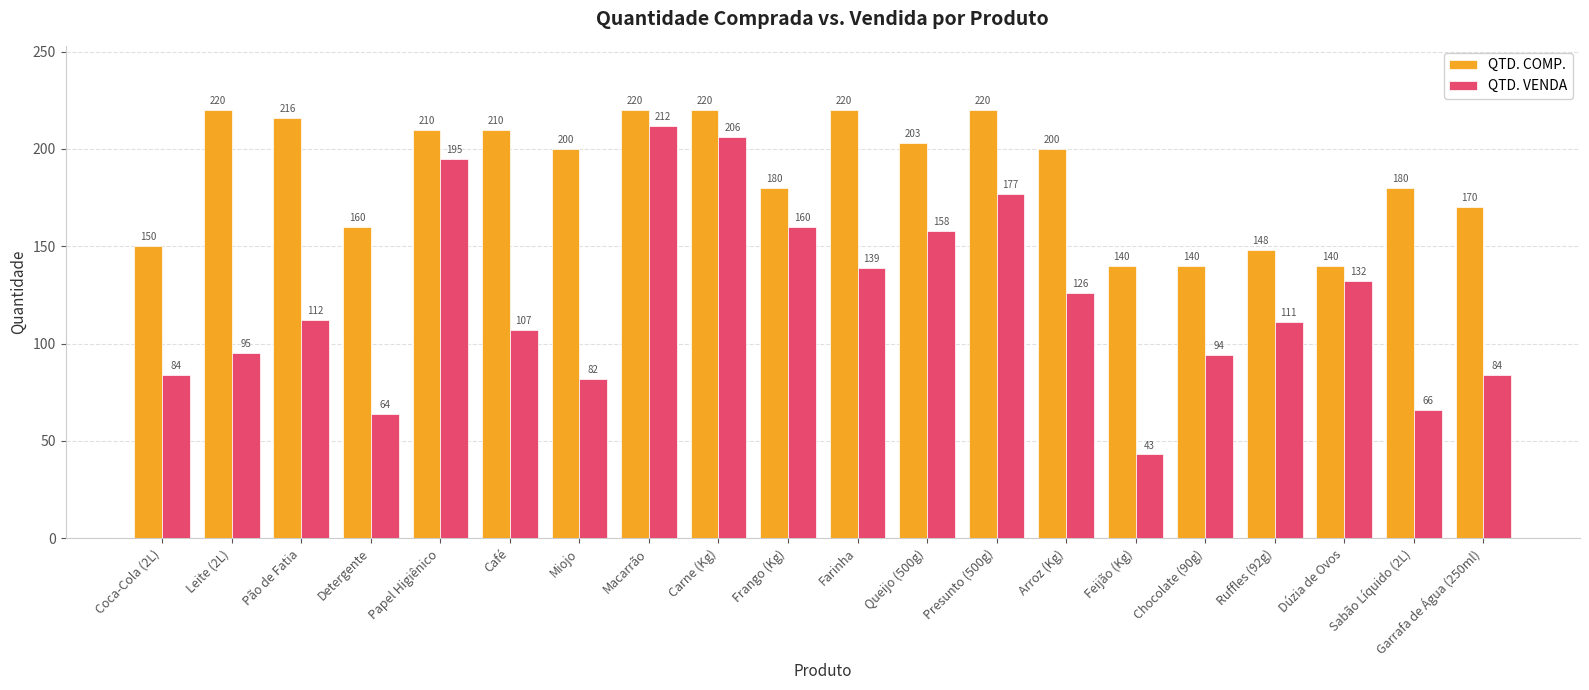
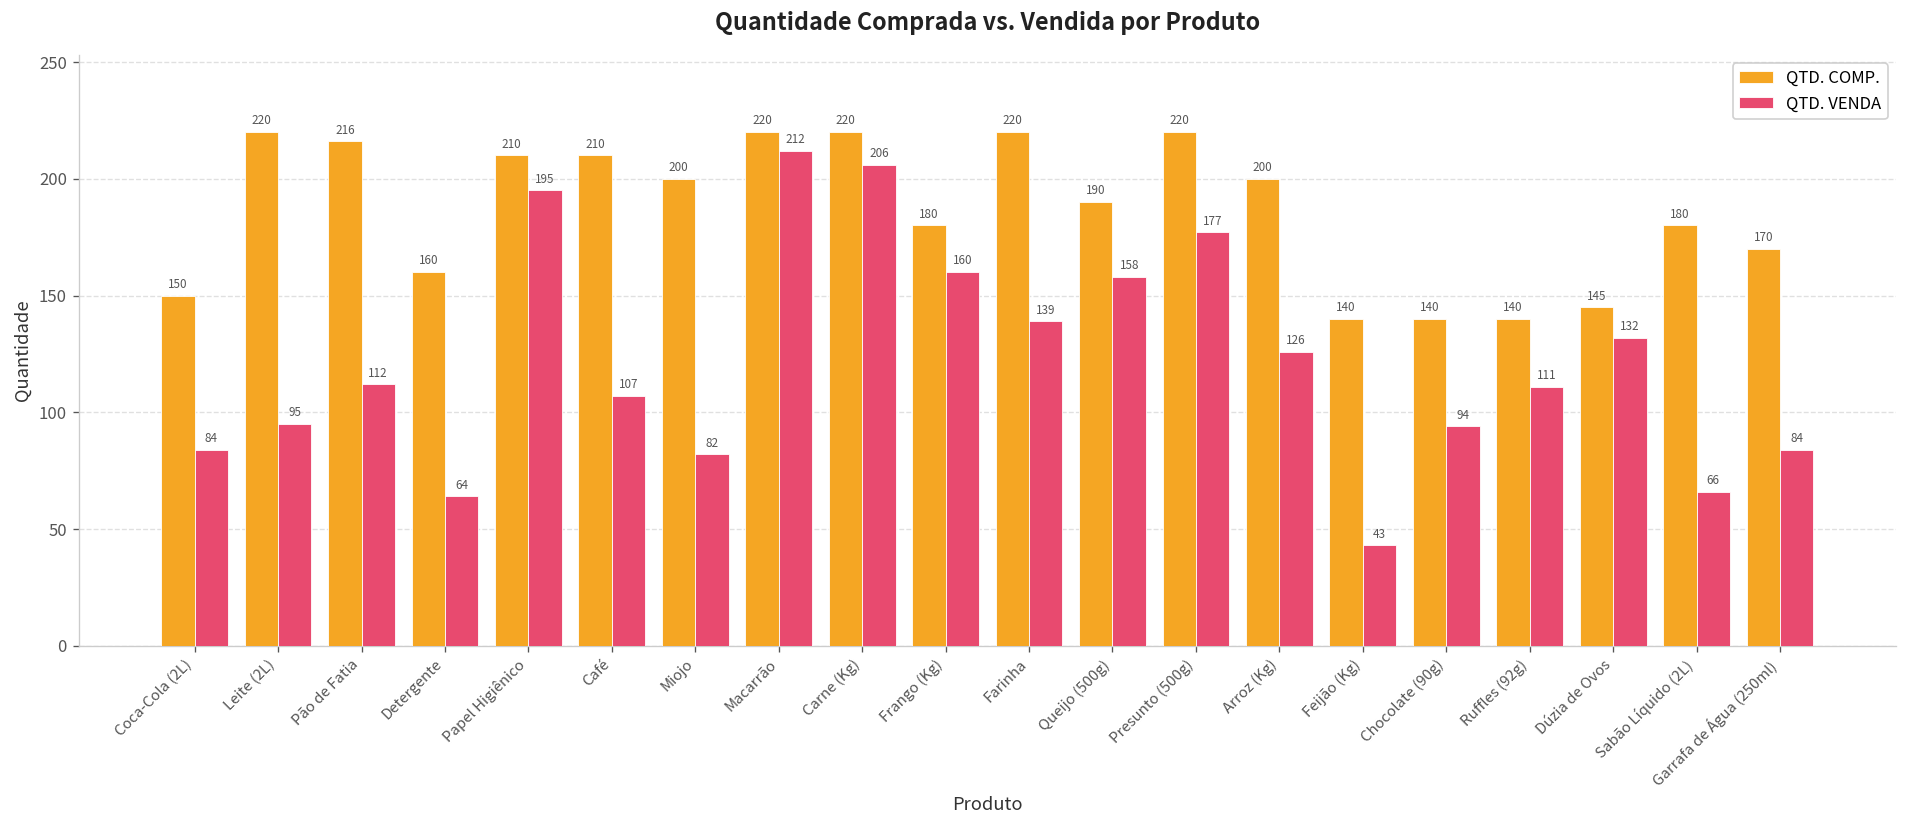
  {
    "QTD. COMP.": {
      "Coca-Cola (2L)": 150,
      "Leite (2L)": 220,
      "Pão de Fatia": 216,
      "Detergente": 160,
      "Papel Higiênico": 210,
      "Café": 210,
      "Miojo": 200,
      "Macarrão": 220,
      "Carne (Kg)": 220,
      "Frango (Kg)": 180,
      "Farinha": 220,
-     "Queijo (500g)": 203,
+     "Queijo (500g)": 190,
      "Presunto (500g)": 220,
      "Arroz (Kg)": 200,
      "Feijão (Kg)": 140,
      "Chocolate (90g)": 140,
-     "Ruffles (92g)": 148,
-     "Dúzia de Ovos": 140,
+     "Ruffles (92g)": 140,
+     "Dúzia de Ovos": 145,
      "Sabão Líquido (2L)": 180,
      "Garrafa de Água (250ml)": 170
    },
    "QTD. VENDA": {
      "Coca-Cola (2L)": 84,
      "Leite (2L)": 95,
      "Pão de Fatia": 112,
      "Detergente": 64,
      "Papel Higiênico": 195,
      "Café": 107,
      "Miojo": 82,
      "Macarrão": 212,
      "Carne (Kg)": 206,
      "Frango (Kg)": 160,
      "Farinha": 139,
      "Queijo (500g)": 158,
      "Presunto (500g)": 177,
      "Arroz (Kg)": 126,
      "Feijão (Kg)": 43,
      "Chocolate (90g)": 94,
      "Ruffles (92g)": 111,
      "Dúzia de Ovos": 132,
      "Sabão Líquido (2L)": 66,
      "Garrafa de Água (250ml)": 84
    }
  }
